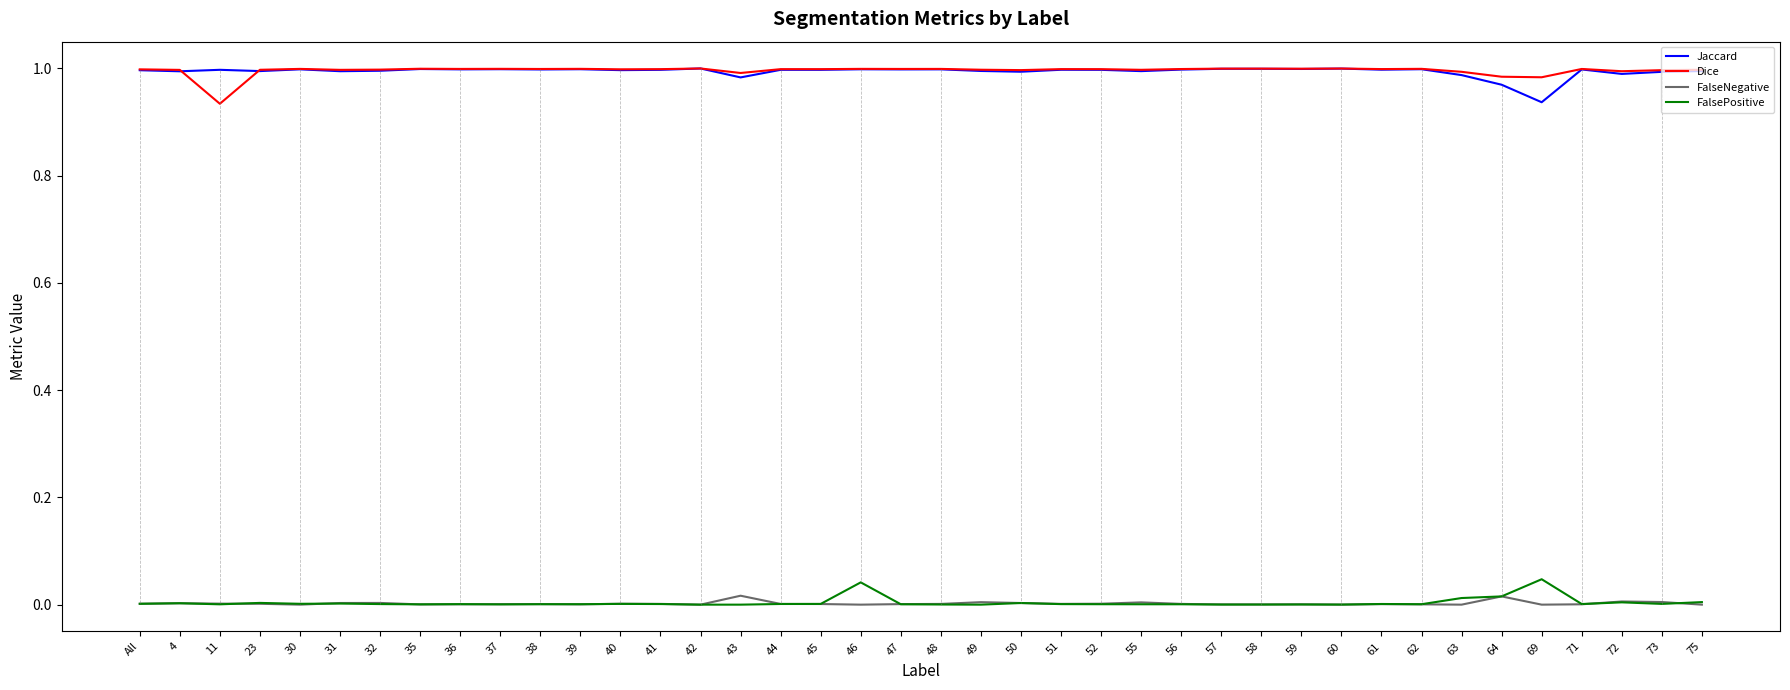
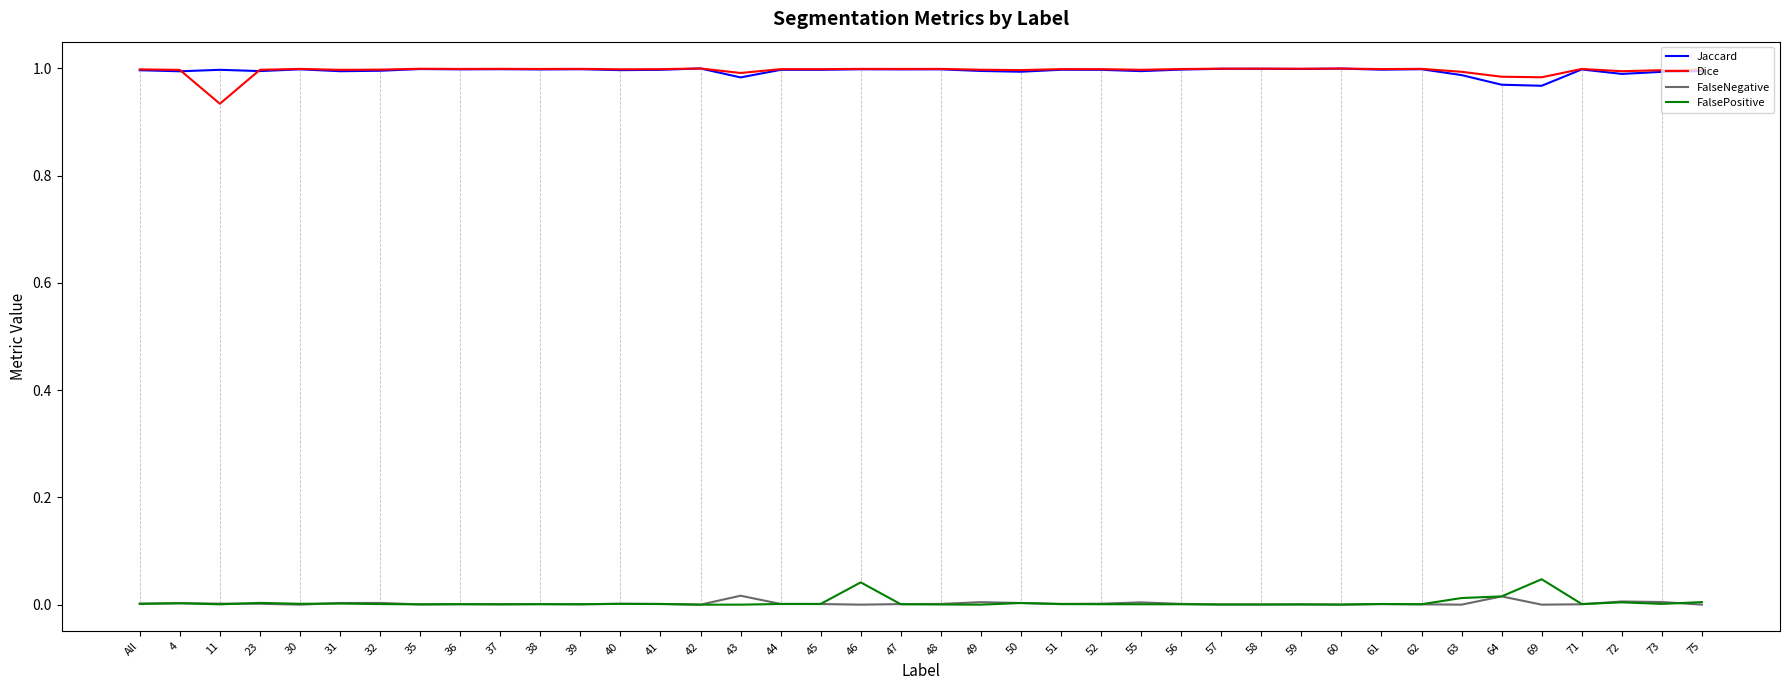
  {
    "Jaccard": {
      "43": 0.98,
      "63": 0.99,
-     "69": 0.94,
+     "69": 0.97,
      "72": 0.99
    },
    "Dice": {
      "11": 0.93,
      "43": 0.99,
      "63": 0.99,
      "64": 0.98,
      "69": 0.98,
      "72": 0.99
    },
    "FalsePositive": {
      "43": 0.00,
      "63": 0.01,
      "69": 0.05,
      "75": 0.00
    }
  }
